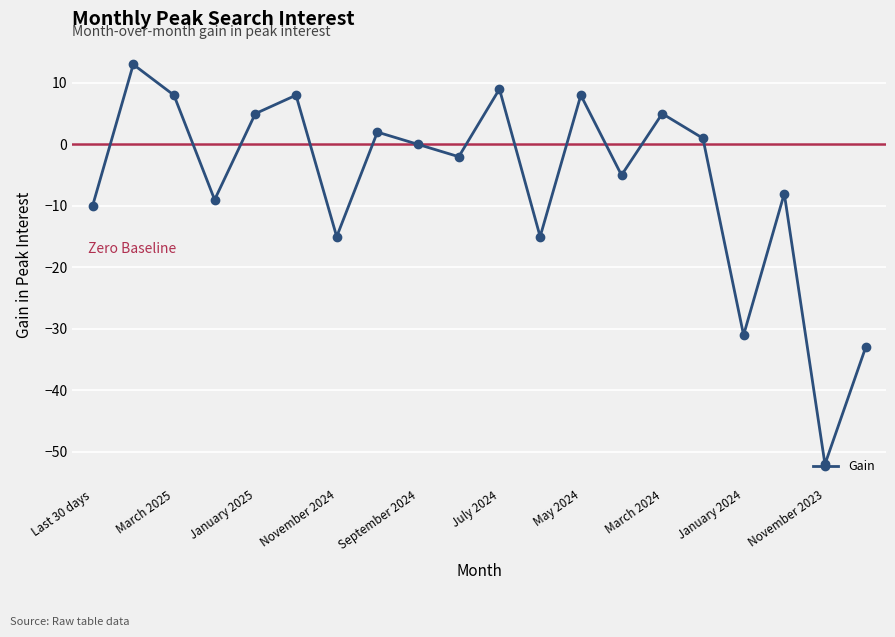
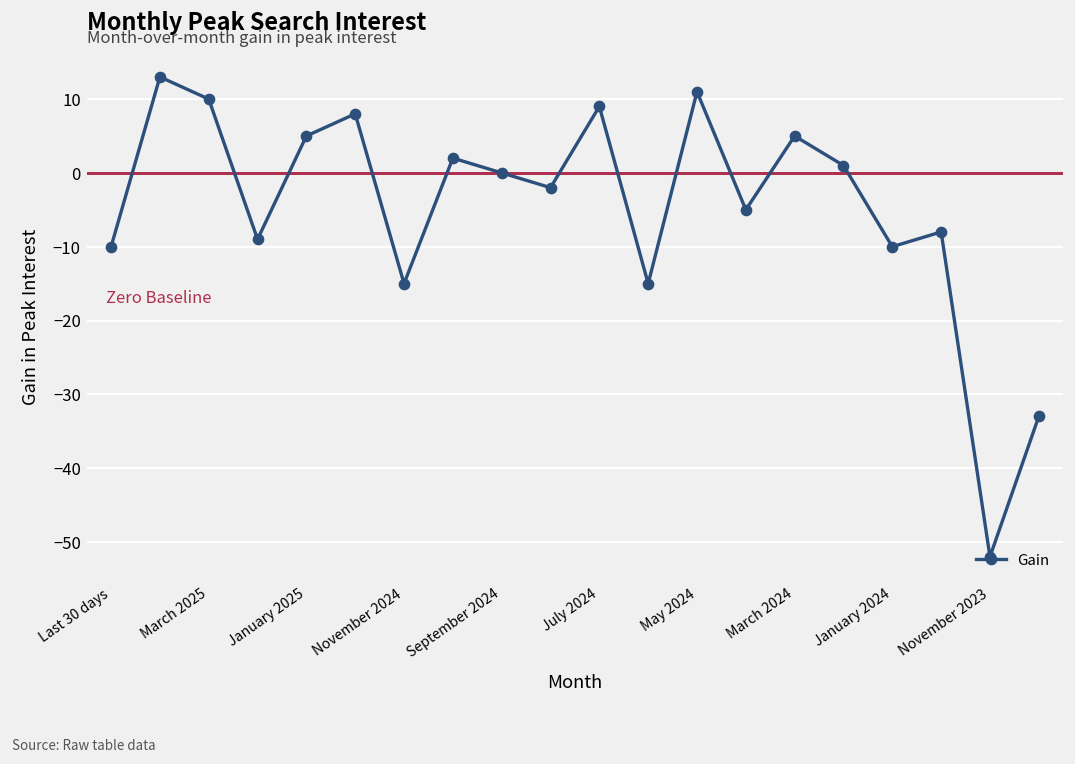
  {
    "Last 30 days": -10,
-   "March 2025": 8,
+   "March 2025": 10,
    "January 2025": 5,
    "November 2024": -15,
    "September 2024": 0,
    "July 2024": 9,
-   "May 2024": 8,
+   "May 2024": 11,
    "March 2024": 5,
-   "January 2024": -31,
+   "January 2024": -10,
    "November 2023": -52
  }
